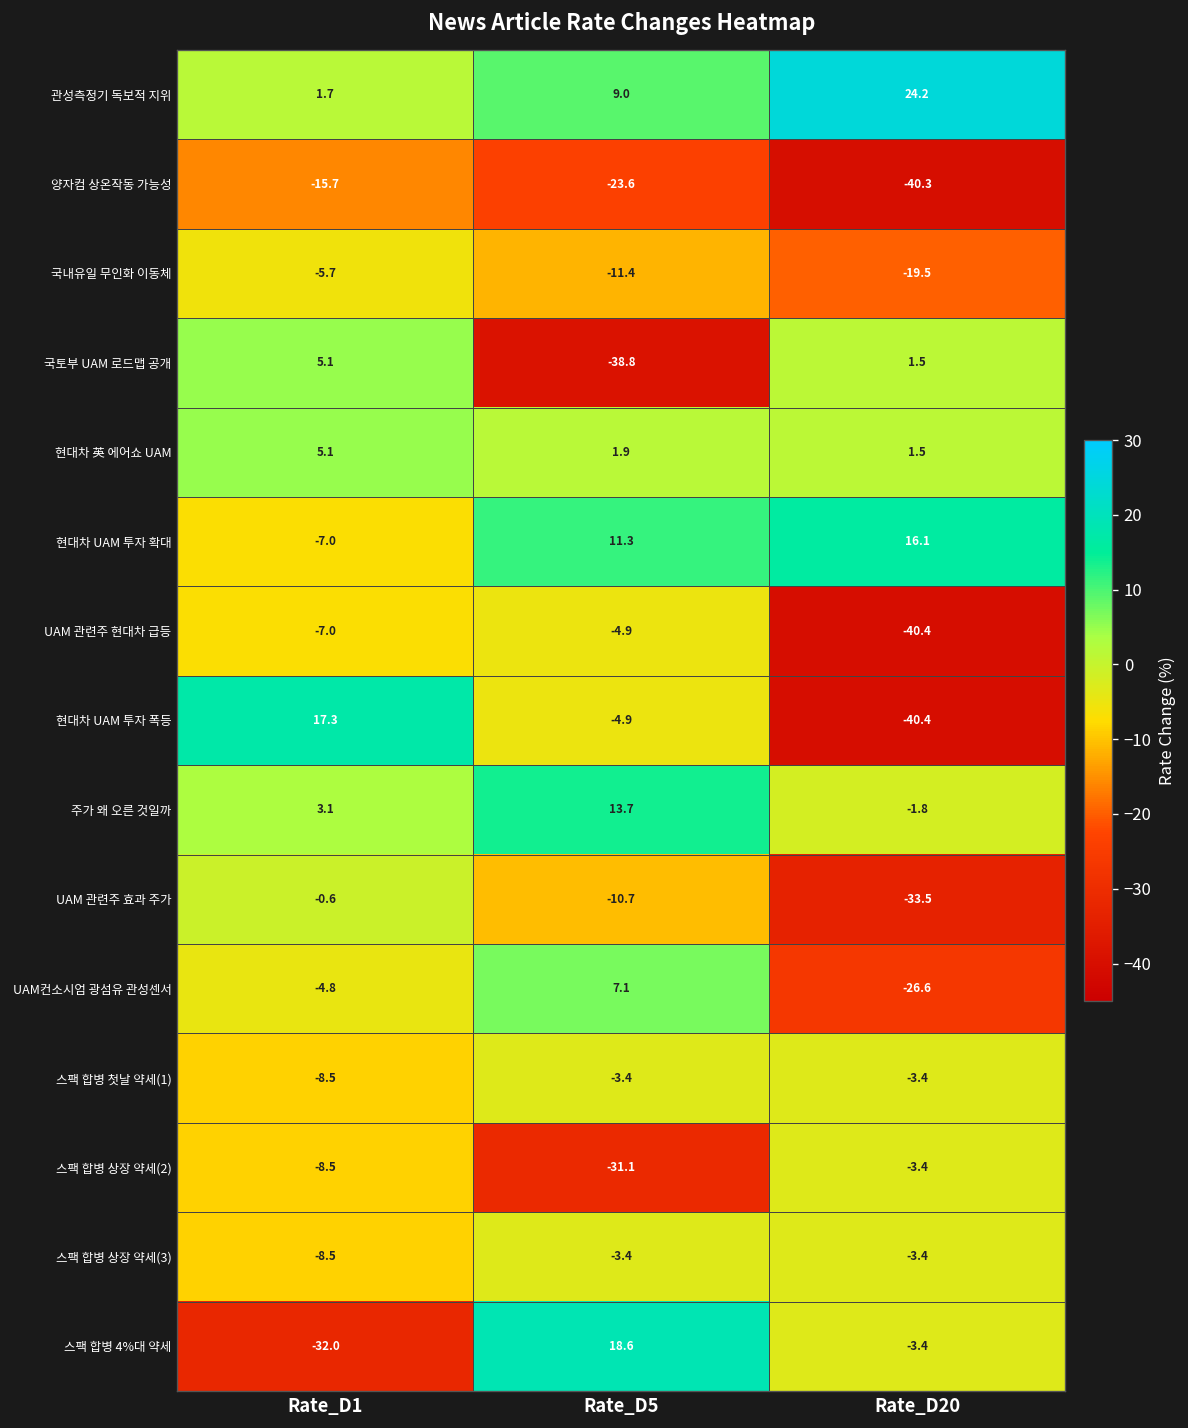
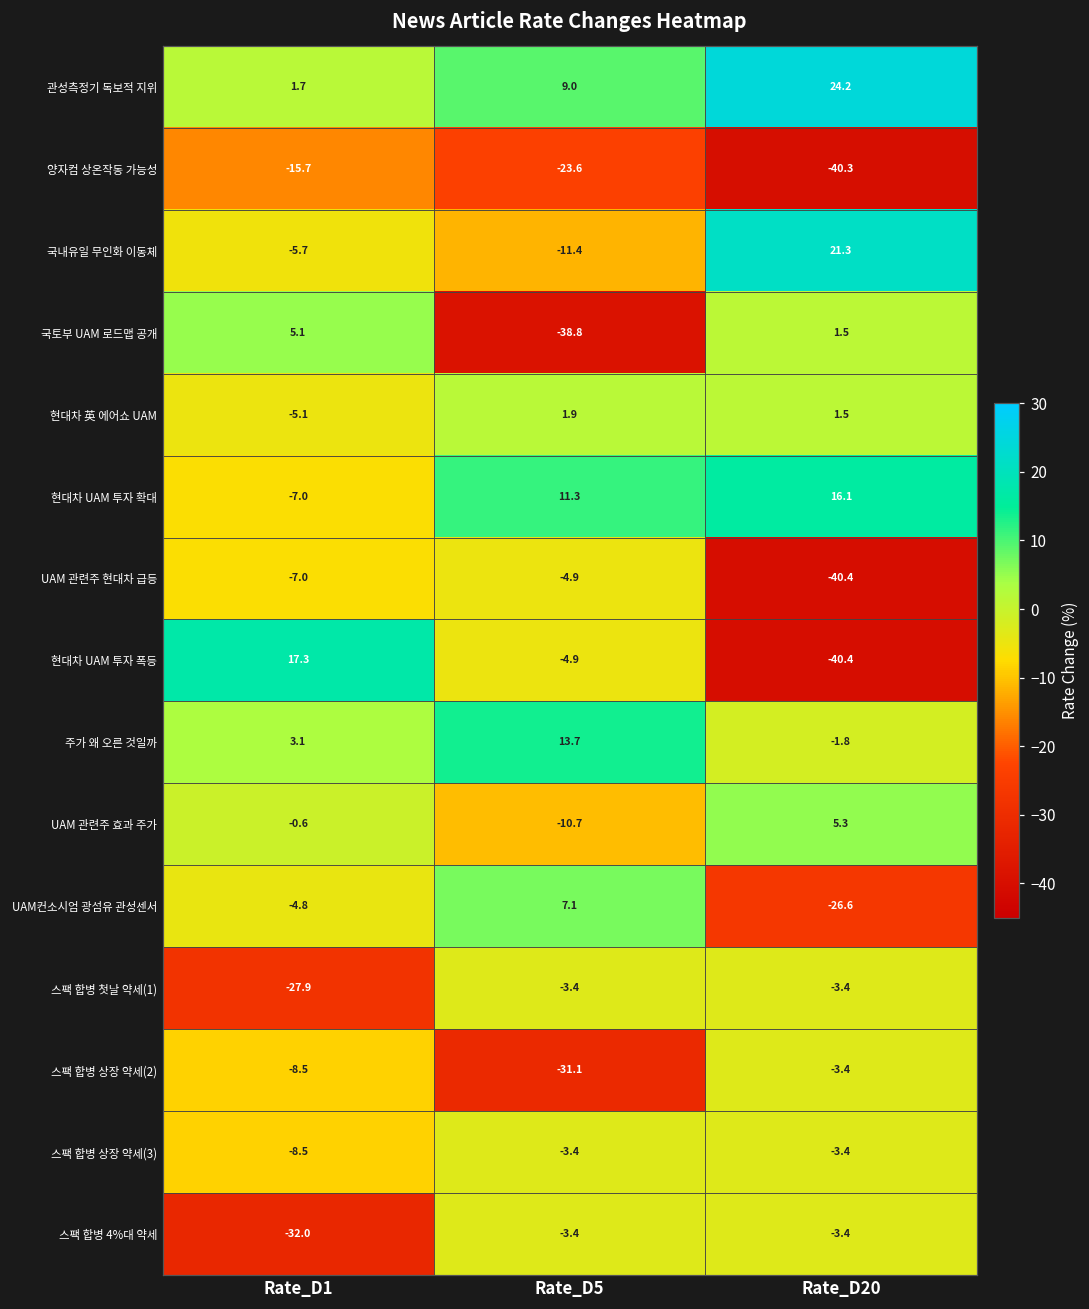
  {
    "관성측정기 독보적 지위": {
      "Rate_D1": 1.7,
      "Rate_D5": 9.0,
      "Rate_D20": 24.2
    },
    "양자컴 상온작동 가능성": {
      "Rate_D1": -15.7,
      "Rate_D5": -23.6,
      "Rate_D20": -40.3
    },
    "국내유일 무인화 이동체": {
      "Rate_D1": -5.7,
      "Rate_D5": -11.4,
-     "Rate_D20": -19.5
+     "Rate_D20": 21.3
    },
    "국토부 UAM 로드맵 공개": {
      "Rate_D1": 5.1,
      "Rate_D5": -38.8,
      "Rate_D20": 1.5
    },
    "현대차 英 에어쇼 UAM": {
-     "Rate_D1": 5.1,
+     "Rate_D1": -5.1,
      "Rate_D5": 1.9,
      "Rate_D20": 1.5
    },
    "현대차 UAM 투자 확대": {
      "Rate_D1": -7.0,
      "Rate_D5": 11.3,
      "Rate_D20": 16.1
    },
    "UAM 관련주 현대차 급등": {
      "Rate_D1": -7.0,
      "Rate_D5": -4.9,
      "Rate_D20": -40.4
    },
    "현대차 UAM 투자 폭등": {
      "Rate_D1": 17.3,
      "Rate_D5": -4.9,
      "Rate_D20": -40.4
    },
    "주가 왜 오른 것일까": {
      "Rate_D1": 3.1,
      "Rate_D5": 13.7,
      "Rate_D20": -1.8
    },
    "UAM 관련주 효과 주가": {
      "Rate_D1": -0.6,
      "Rate_D5": -10.7,
-     "Rate_D20": -33.5
+     "Rate_D20": 5.3
    },
    "UAM컨소시엄 광섬유 관성센서": {
      "Rate_D1": -4.8,
      "Rate_D5": 7.1,
      "Rate_D20": -26.6
    },
    "스팩 합병 첫날 약세(1)": {
-     "Rate_D1": -8.5,
+     "Rate_D1": -27.9,
      "Rate_D5": -3.4,
      "Rate_D20": -3.4
    },
    "스팩 합병 상장 약세(2)": {
      "Rate_D1": -8.5,
      "Rate_D5": -31.1,
      "Rate_D20": -3.4
    },
    "스팩 합병 상장 약세(3)": {
      "Rate_D1": -8.5,
      "Rate_D5": -3.4,
      "Rate_D20": -3.4
    },
    "스팩 합병 4%대 약세": {
      "Rate_D1": -32.0,
-     "Rate_D5": 18.6,
+     "Rate_D5": -3.4,
      "Rate_D20": -3.4
    }
  }
